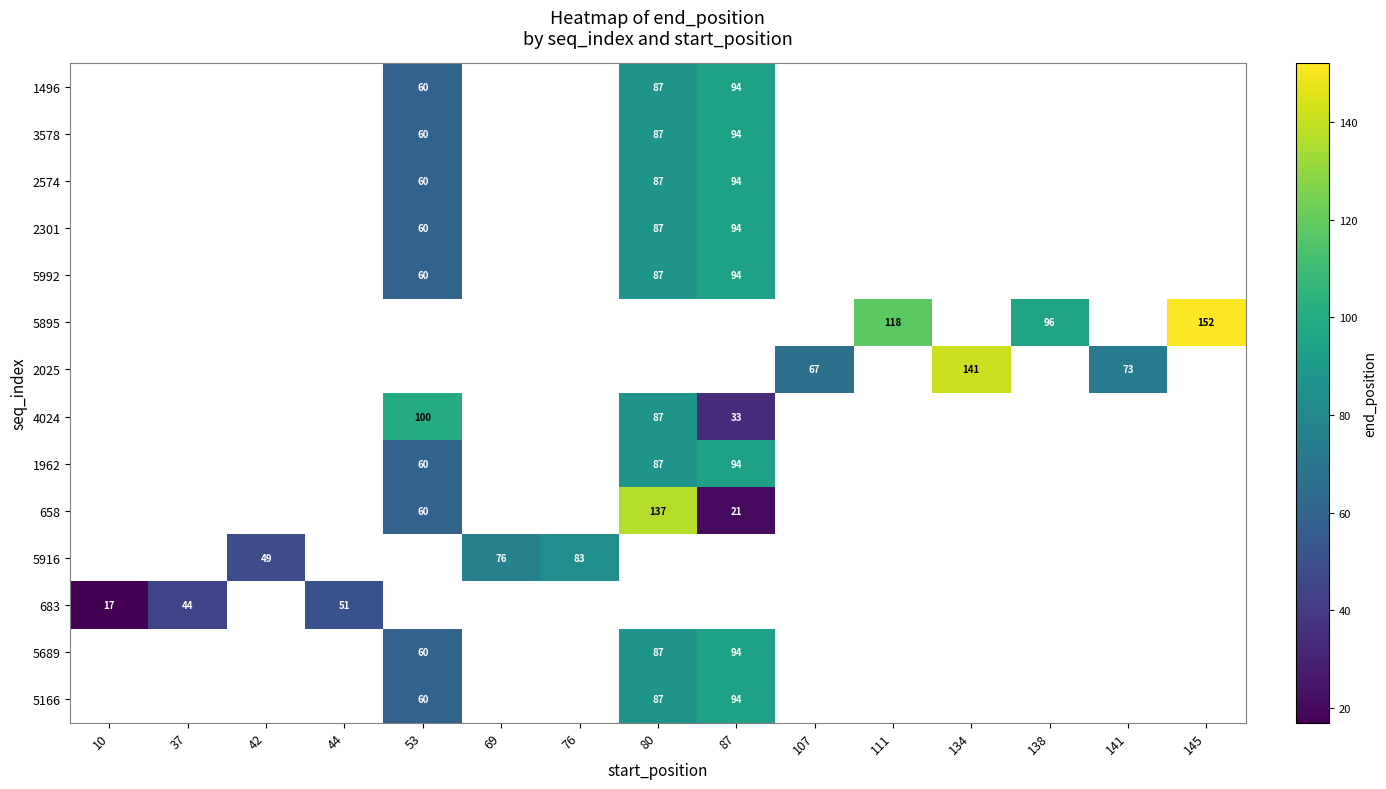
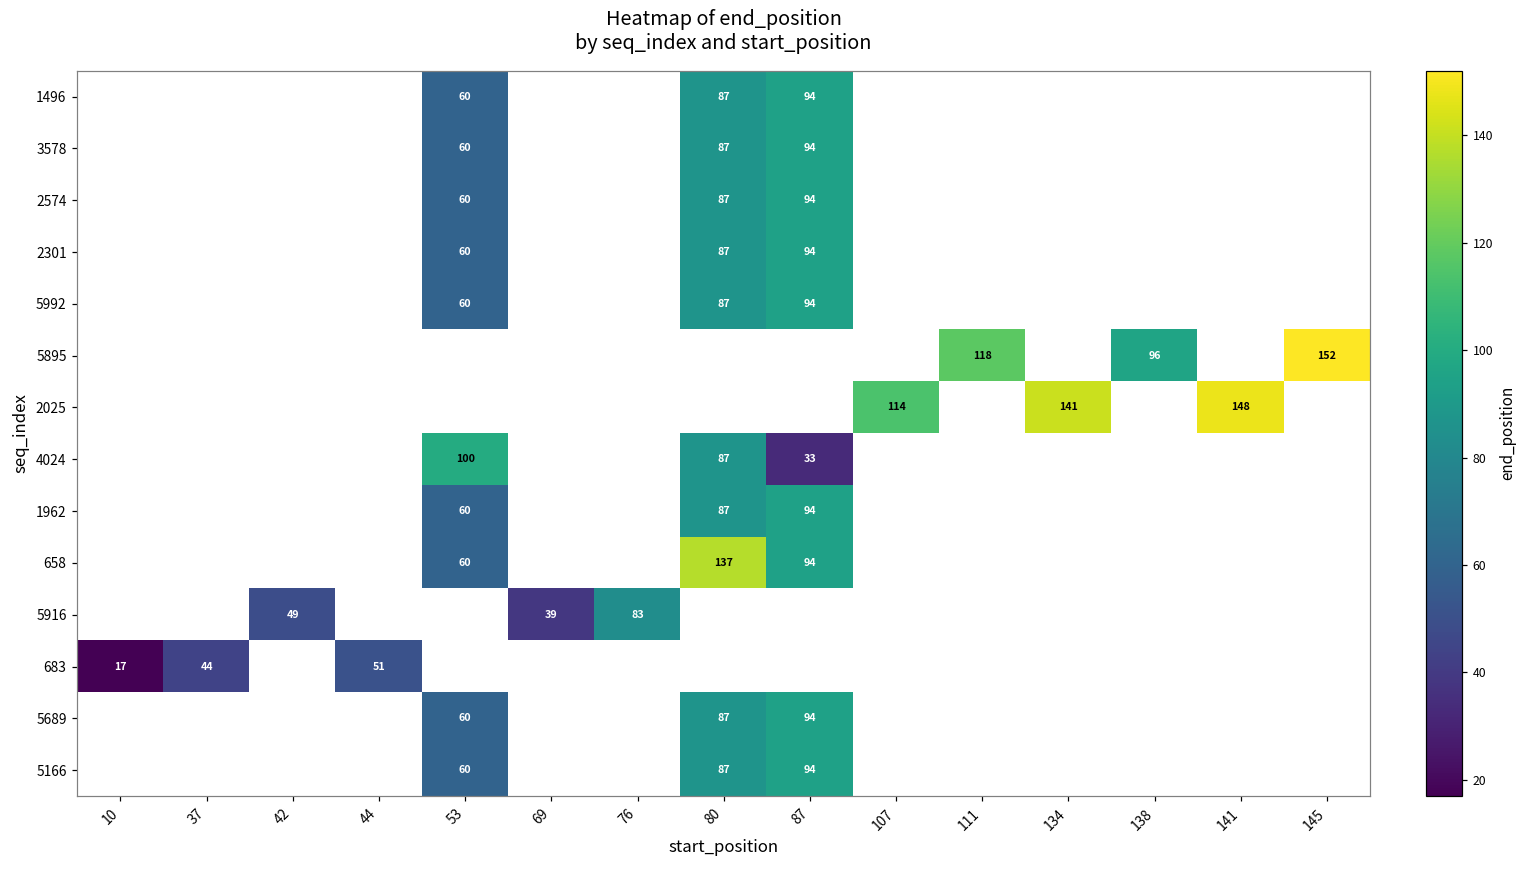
  {
    "1496": {
      "53": 60,
      "80": 87,
      "87": 94
    },
    "3578": {
      "53": 60,
      "80": 87,
      "87": 94
    },
    "2574": {
      "53": 60,
      "80": 87,
      "87": 94
    },
    "2301": {
      "53": 60,
      "80": 87,
      "87": 94
    },
    "5992": {
      "53": 60,
      "80": 87,
      "87": 94
    },
    "5895": {
      "111": 118,
      "138": 96,
      "145": 152
    },
    "2025": {
-     "107": 67,
+     "107": 114,
      "134": 141,
-     "141": 73
+     "141": 148
    },
    "4024": {
      "53": 100,
      "80": 87,
      "87": 33
    },
    "1962": {
      "53": 60,
      "80": 87,
      "87": 94
    },
    "658": {
      "53": 60,
      "80": 137,
-     "87": 21
+     "87": 94
    },
    "5916": {
      "42": 49,
-     "69": 76,
+     "69": 39,
      "76": 83
    },
    "683": {
      "10": 17,
      "37": 44,
      "44": 51
    },
    "5689": {
      "53": 60,
      "80": 87,
      "87": 94
    },
    "5166": {
      "53": 60,
      "80": 87,
      "87": 94
    }
  }
